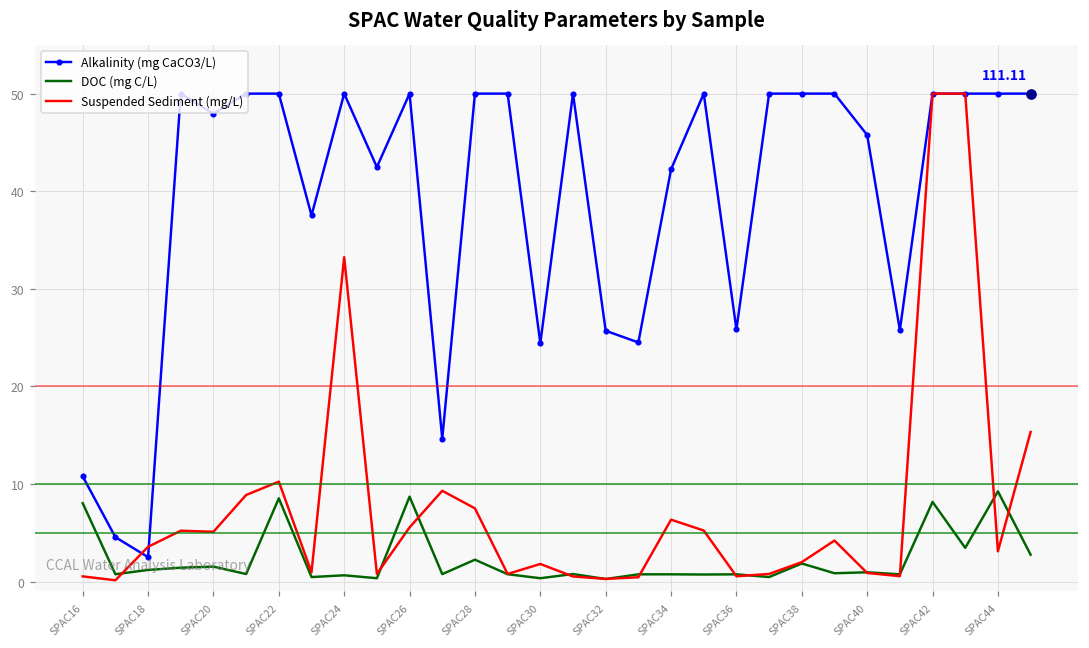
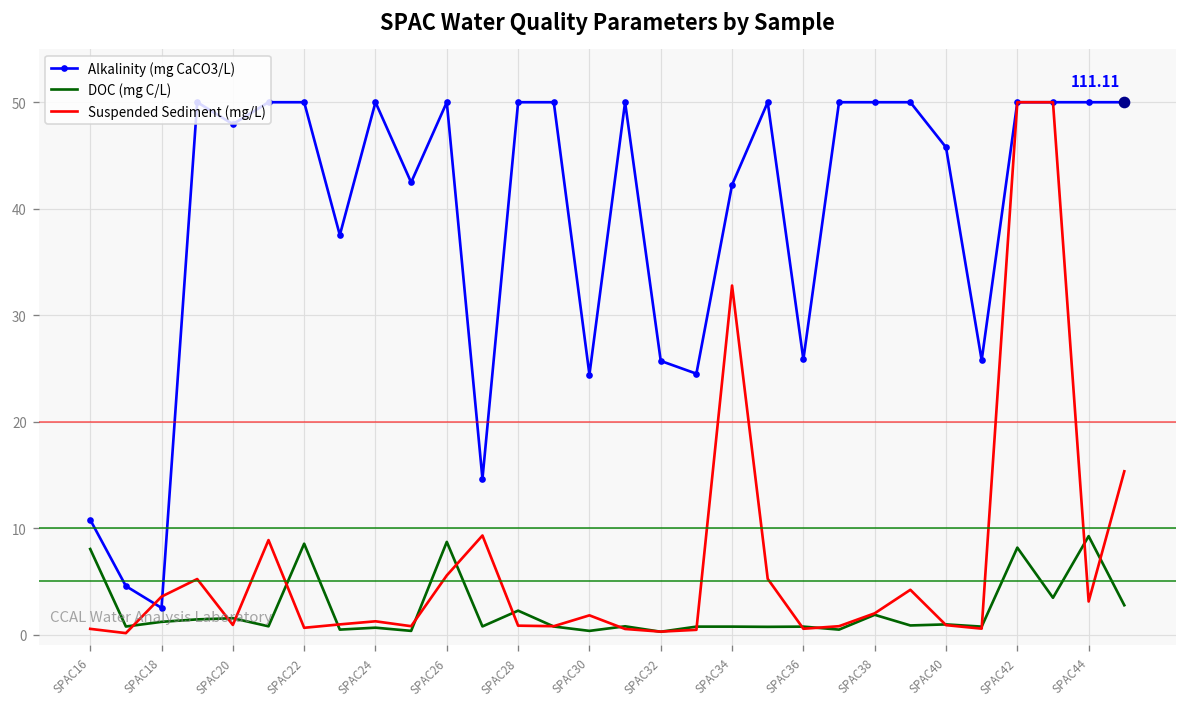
  {
    "Alkalinity (mg CaCO3/L)": {
      "SPAC16": 11,
      "SPAC18": 3,
      "SPAC20": 48,
      "SPAC22": 50,
      "SPAC24": 50,
      "SPAC26": 50,
      "SPAC28": 50,
      "SPAC30": 24,
      "SPAC32": 26,
      "SPAC34": 42,
      "SPAC36": 26,
      "SPAC38": 50,
      "SPAC40": 46
    },
    "DOC (mg C/L)": {
      "SPAC16": 8,
      "SPAC18": 1,
      "SPAC20": 2,
      "SPAC22": 9,
      "SPAC24": 1,
      "SPAC26": 9,
      "SPAC28": 2,
      "SPAC30": 0,
      "SPAC34": 1,
      "SPAC42": 8,
      "SPAC44": 9
    },
    "Suspended Sediment (mg/L)": {
      "SPAC16": 1,
      "SPAC18": 4,
-     "SPAC20": 5,
-     "SPAC22": 10,
-     "SPAC24": 33,
+     "SPAC20": 1,
+     "SPAC22": 1,
+     "SPAC24": 1,
      "SPAC26": 6,
-     "SPAC28": 8,
+     "SPAC28": 1,
      "SPAC30": 2,
-     "SPAC34": 6,
+     "SPAC34": 33,
      "SPAC44": 3
    }
  }
